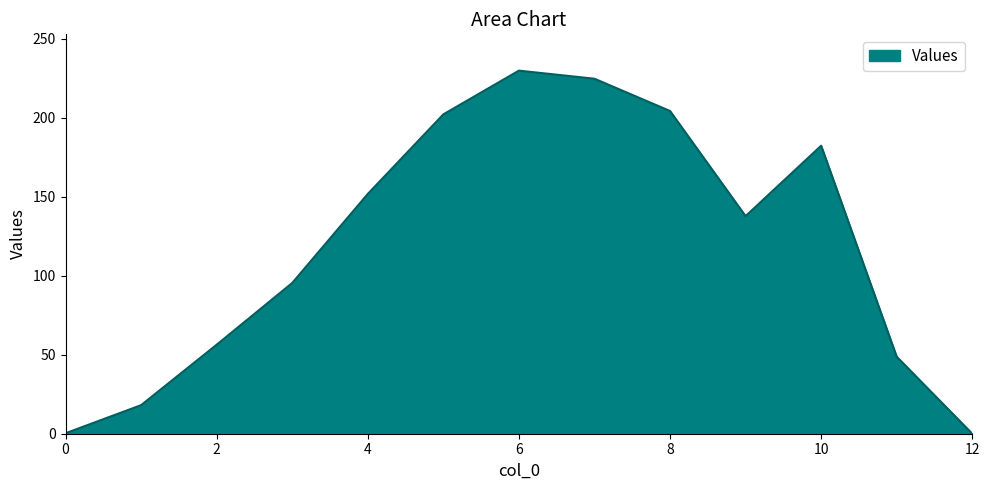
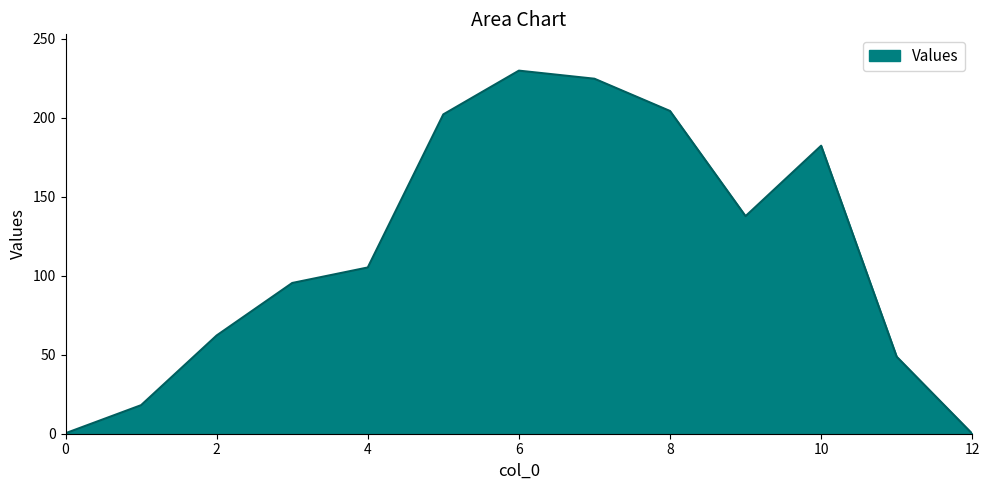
  {
    "0": 0,
-   "2": 56,
-   "4": 152,
+   "2": 62,
+   "4": 105,
    "6": 230,
    "8": 204,
    "10": 182,
    "12": 0
  }
